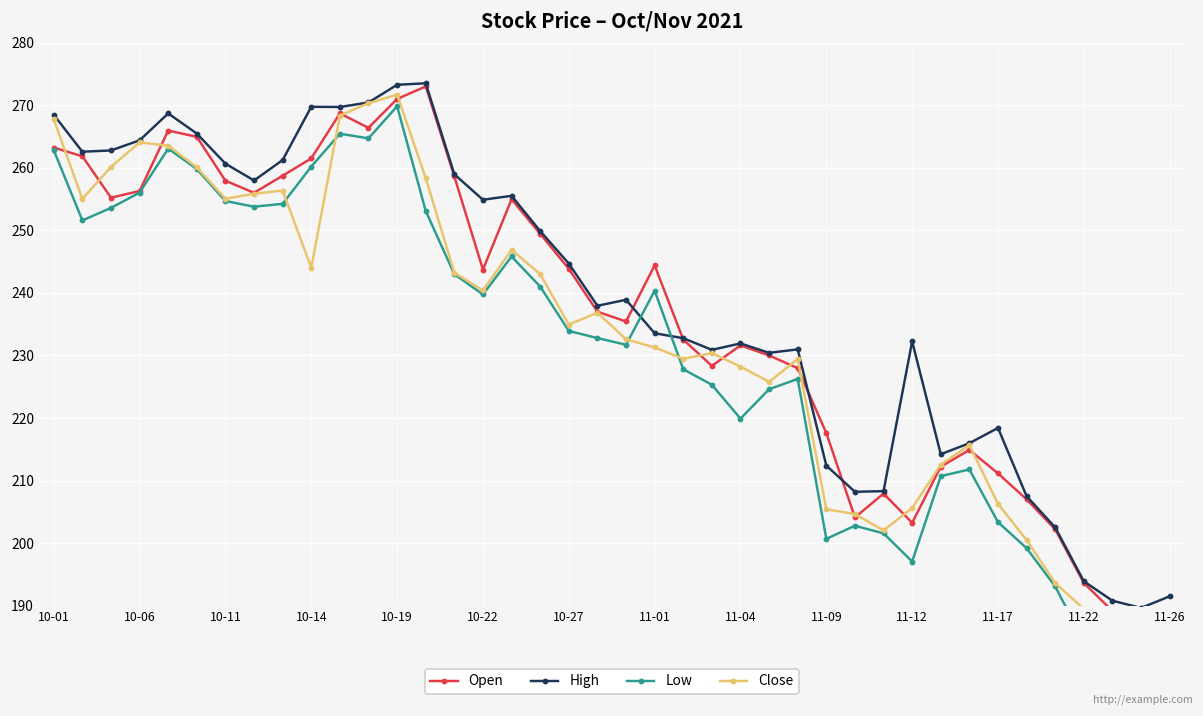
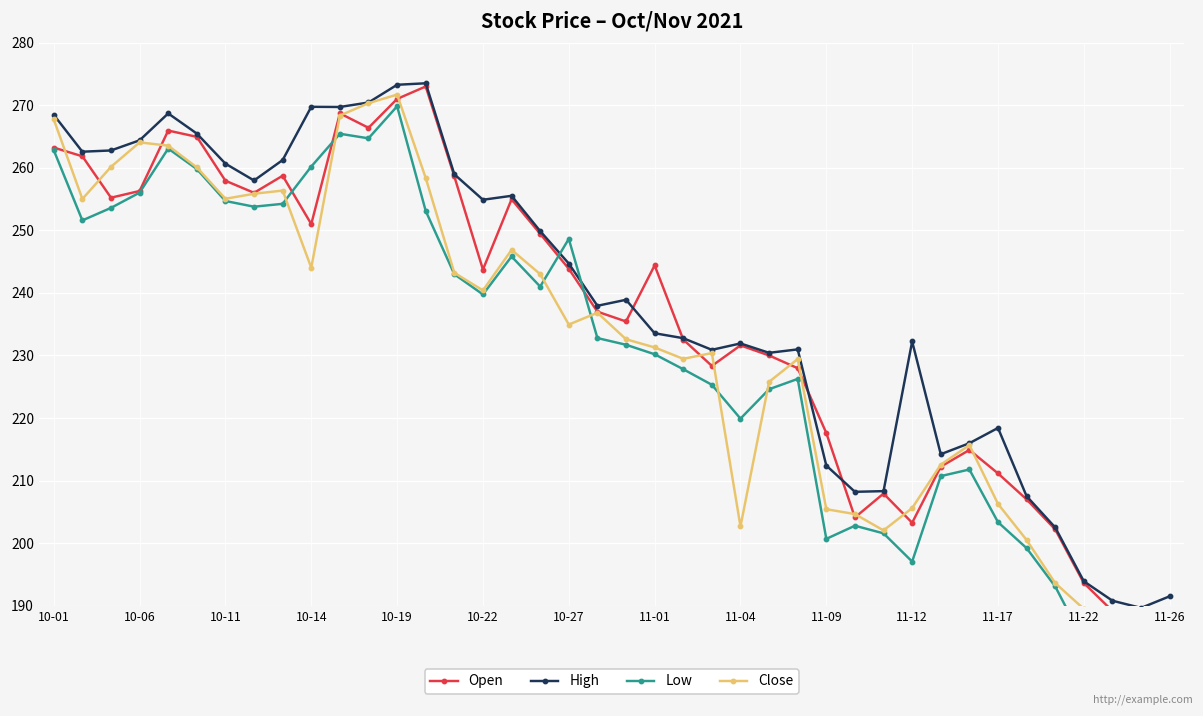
  {
    "Open": {
      "10-11": 258,
-     "10-14": 262,
+     "10-14": 251,
      "10-19": 271,
      "10-22": 244,
      "10-27": 244,
      "11-01": 244,
      "11-09": 218,
      "11-12": 203,
      "11-17": 211
    },
    "High": {
      "10-01": 268,
      "10-11": 261,
      "10-14": 270,
      "10-19": 273,
      "10-22": 255,
      "10-27": 245,
      "11-01": 234,
      "11-09": 212,
      "11-12": 232,
      "11-17": 218,
      "11-26": 192
    },
    "Low": {
      "10-14": 260,
      "10-19": 270,
      "10-22": 240,
-     "10-27": 234,
-     "11-01": 240,
+     "10-27": 249,
+     "11-01": 230,
      "11-04": 220,
      "11-09": 201,
      "11-12": 197,
      "11-17": 203
    },
    "Close": {
      "10-01": 268,
      "10-14": 244,
      "10-19": 272,
      "10-22": 240,
      "10-27": 235,
      "11-01": 231,
-     "11-04": 228,
+     "11-04": 203,
      "11-09": 205,
      "11-12": 206,
      "11-17": 206
    }
  }
